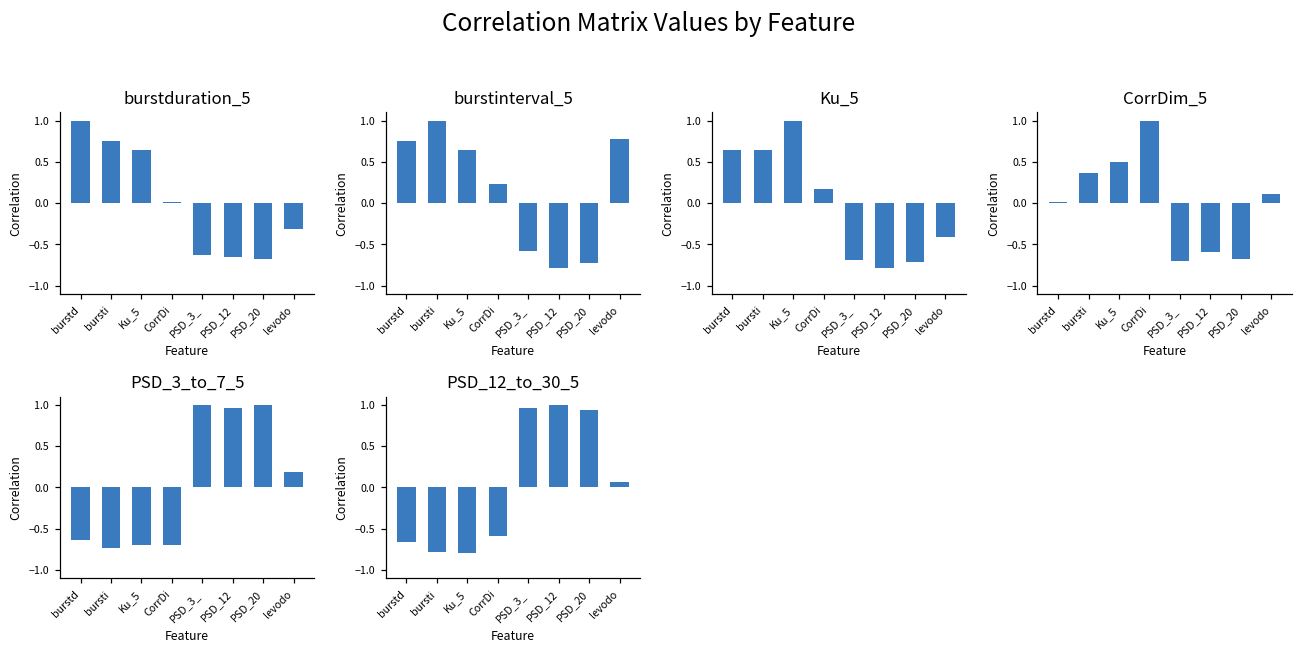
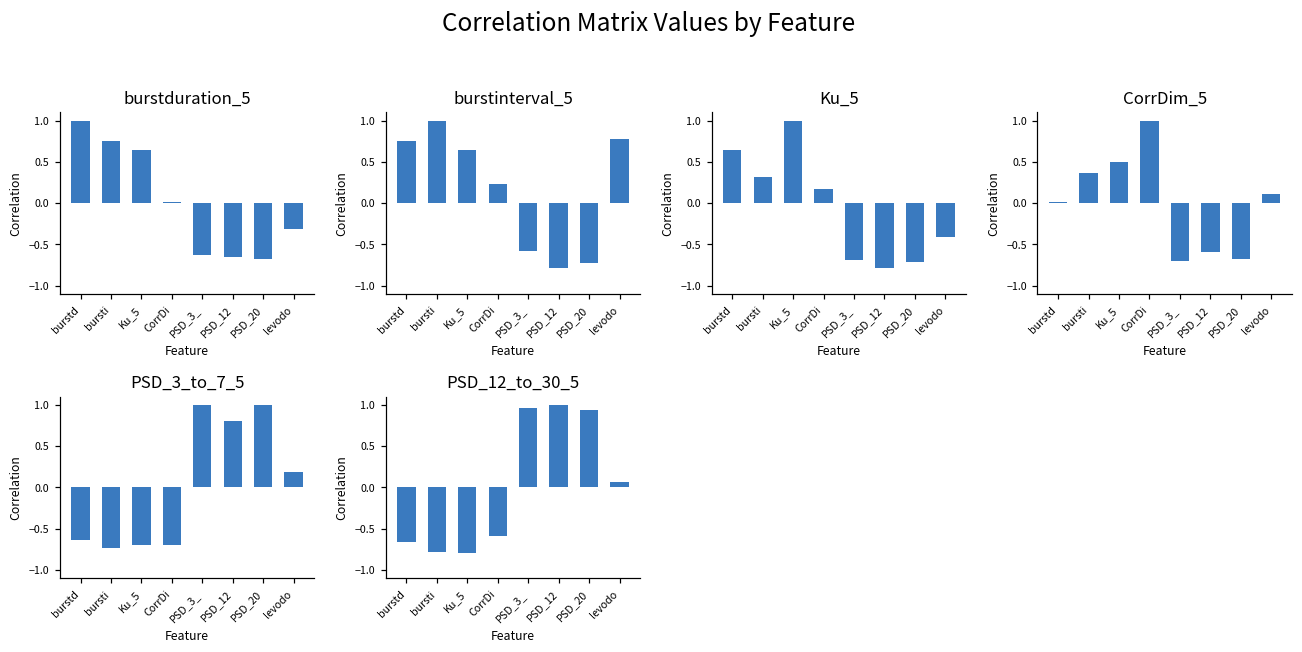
  {
    "burstduration_5": {
      "burstd": 1.0,
      "bursti": 0.7,
      "Ku_5": 0.6,
      "PSD_3_": -0.6,
      "PSD_12": -0.7,
      "PSD_20": -0.7,
      "levodo": -0.3
    },
    "burstinterval_5": {
      "burstd": 0.7,
      "bursti": 1.0,
      "Ku_5": 0.6,
      "CorrDi": 0.2,
      "PSD_3_": -0.6,
      "PSD_12": -0.8,
      "PSD_20": -0.7,
      "levodo": 0.8
    },
    "Ku_5": {
      "burstd": 0.6,
-     "bursti": 0.6,
+     "bursti": 0.3,
      "Ku_5": 1.0,
      "CorrDi": 0.2,
      "PSD_3_": -0.7,
      "PSD_12": -0.8,
      "PSD_20": -0.7,
      "levodo": -0.4
    },
    "CorrDim_5": {
      "bursti": 0.4,
      "Ku_5": 0.5,
      "CorrDi": 1.0,
      "PSD_3_": -0.7,
      "PSD_12": -0.6,
      "PSD_20": -0.7,
      "levodo": 0.1
    },
    "PSD_3_to_7_5": {
      "burstd": -0.6,
      "bursti": -0.7,
      "Ku_5": -0.7,
      "CorrDi": -0.7,
      "PSD_3_": 1.0,
-     "PSD_12": 1.0,
+     "PSD_12": 0.8,
      "PSD_20": 1.0,
      "levodo": 0.2
    },
    "PSD_12_to_30_5": {
      "burstd": -0.7,
      "bursti": -0.8,
      "Ku_5": -0.8,
      "CorrDi": -0.6,
      "PSD_3_": 1.0,
      "PSD_12": 1.0,
      "PSD_20": 0.9,
      "levodo": 0.1
    }
  }
